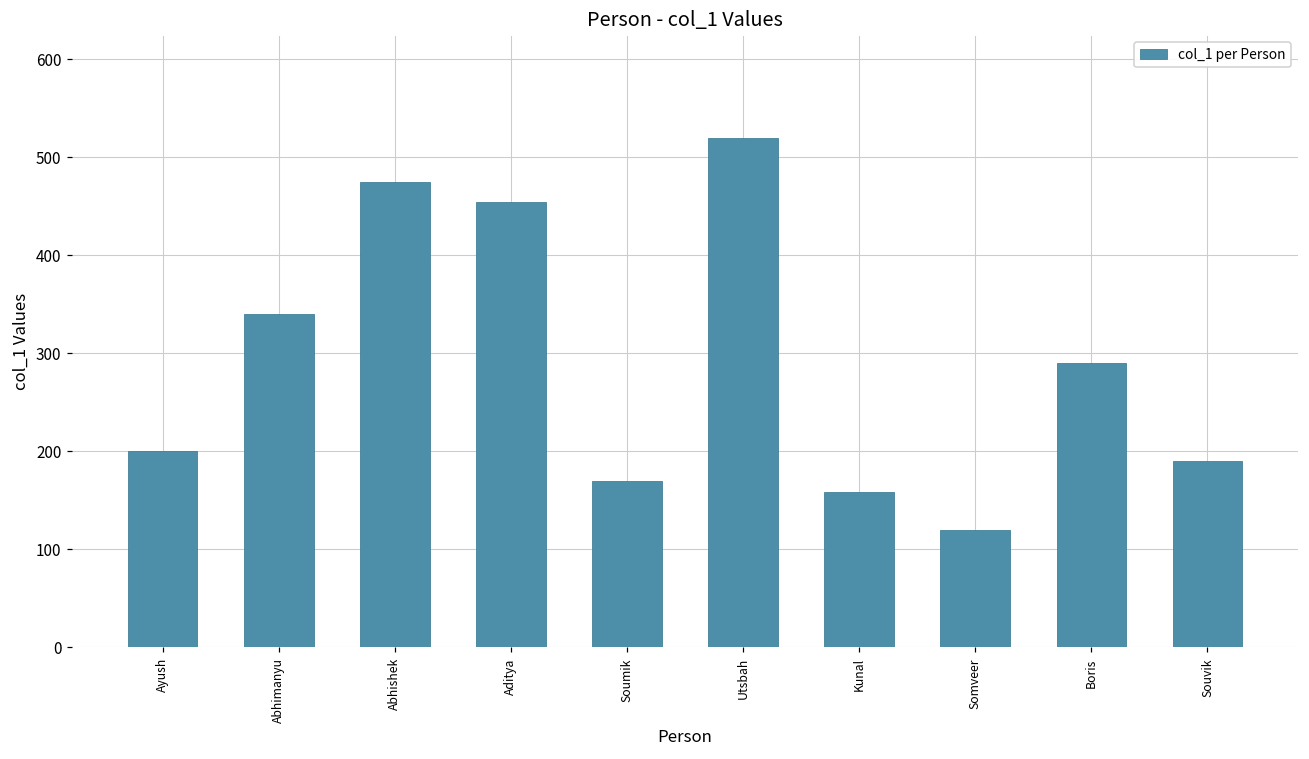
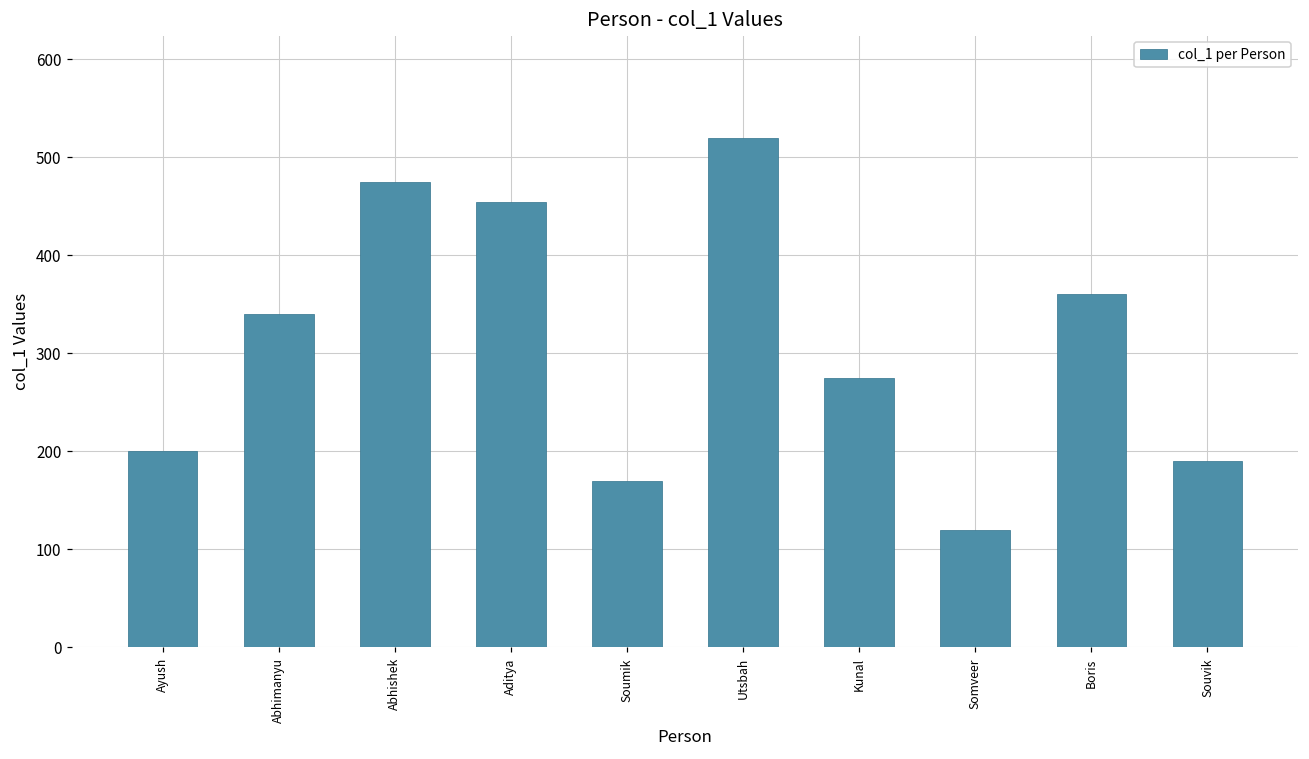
  {
    "Ayush": 200,
    "Abhimanyu": 340,
    "Abhishek": 480,
    "Aditya": 450,
    "Soumik": 170,
    "Utsbah": 520,
-   "Kunal": 160,
+   "Kunal": 280,
    "Somveer": 120,
-   "Boris": 290,
+   "Boris": 360,
    "Souvik": 190
  }
